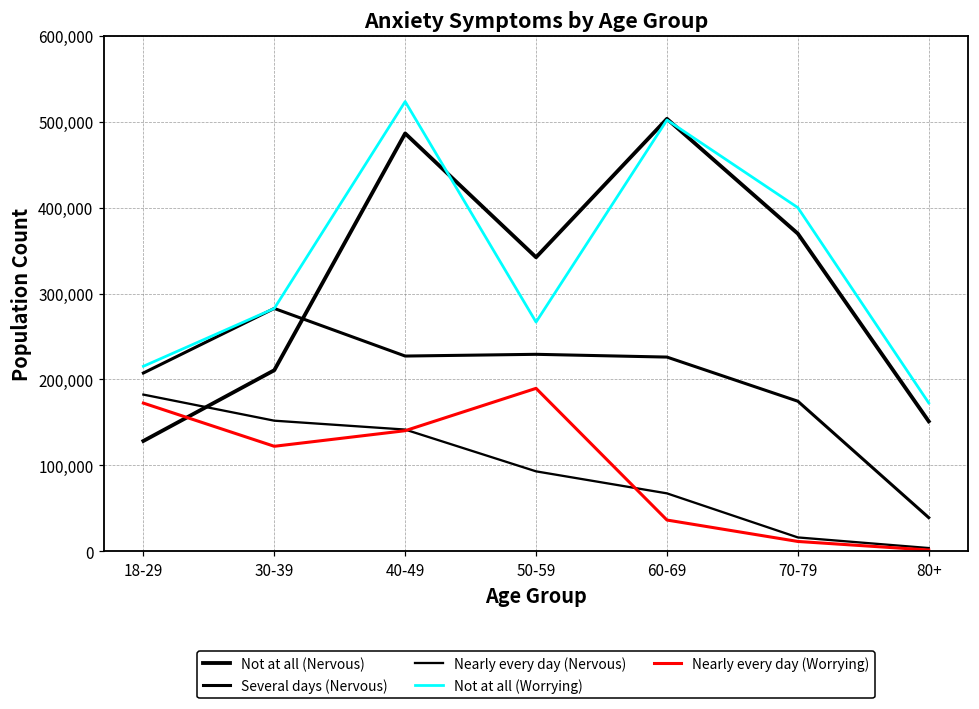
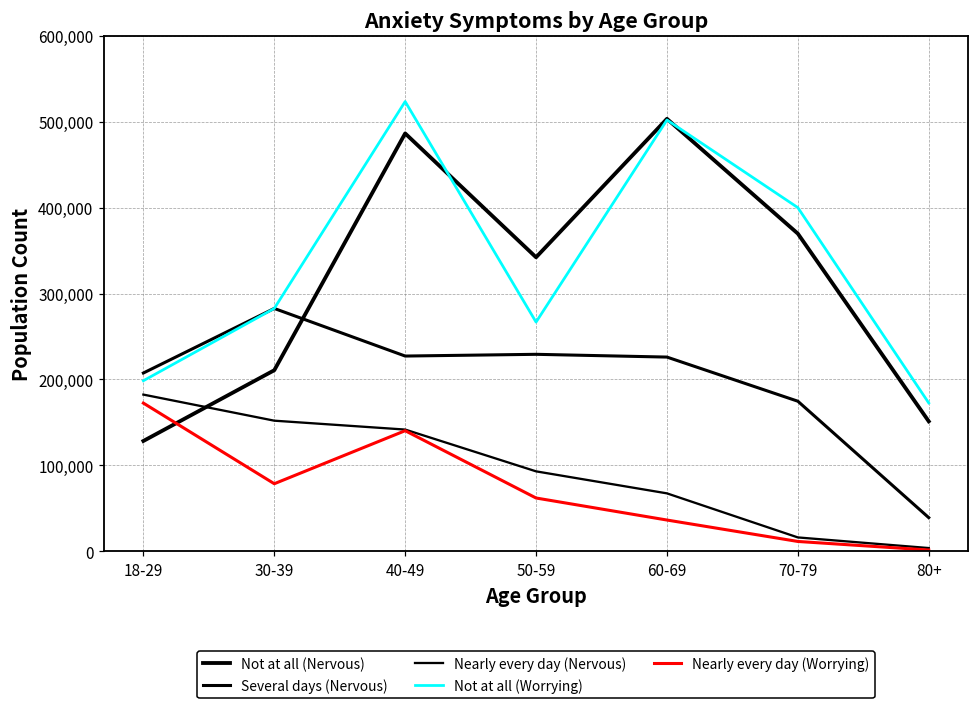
  {
    "Not at all (Worrying)": {
-     "18-29": "220,000",
+     "18-29": "200,000",
      "40-49": "520,000",
      "50-59": "270,000",
      "70-79": "400,000",
      "80+": "170,000"
    },
    "Nearly every day (Worrying)": {
      "18-29": "170,000",
-     "30-39": "120,000",
-     "50-59": "190,000",
+     "30-39": "80,000",
+     "50-59": "60,000",
      "60-69": "40,000",
      "70-79": "10,000"
    }
  }
